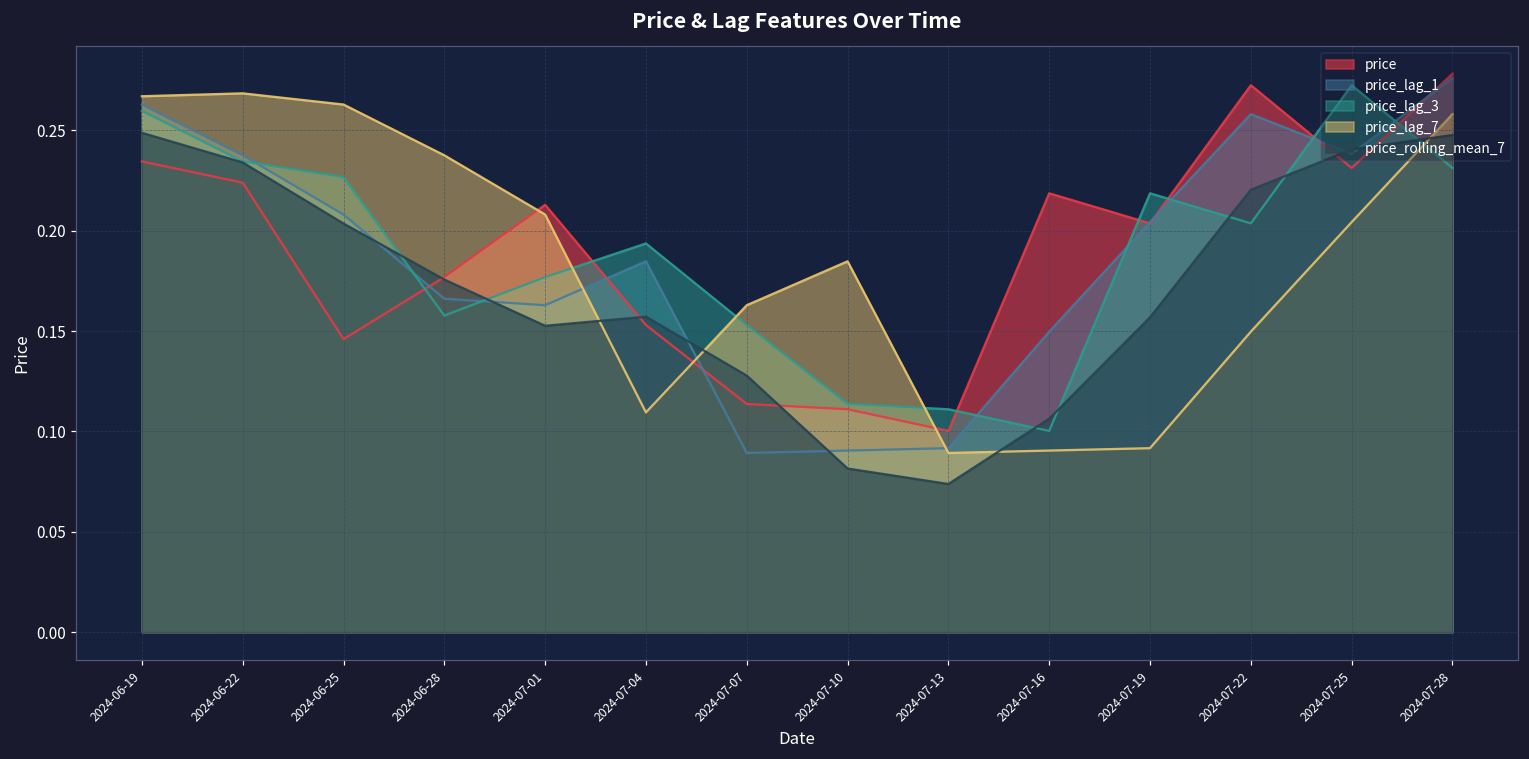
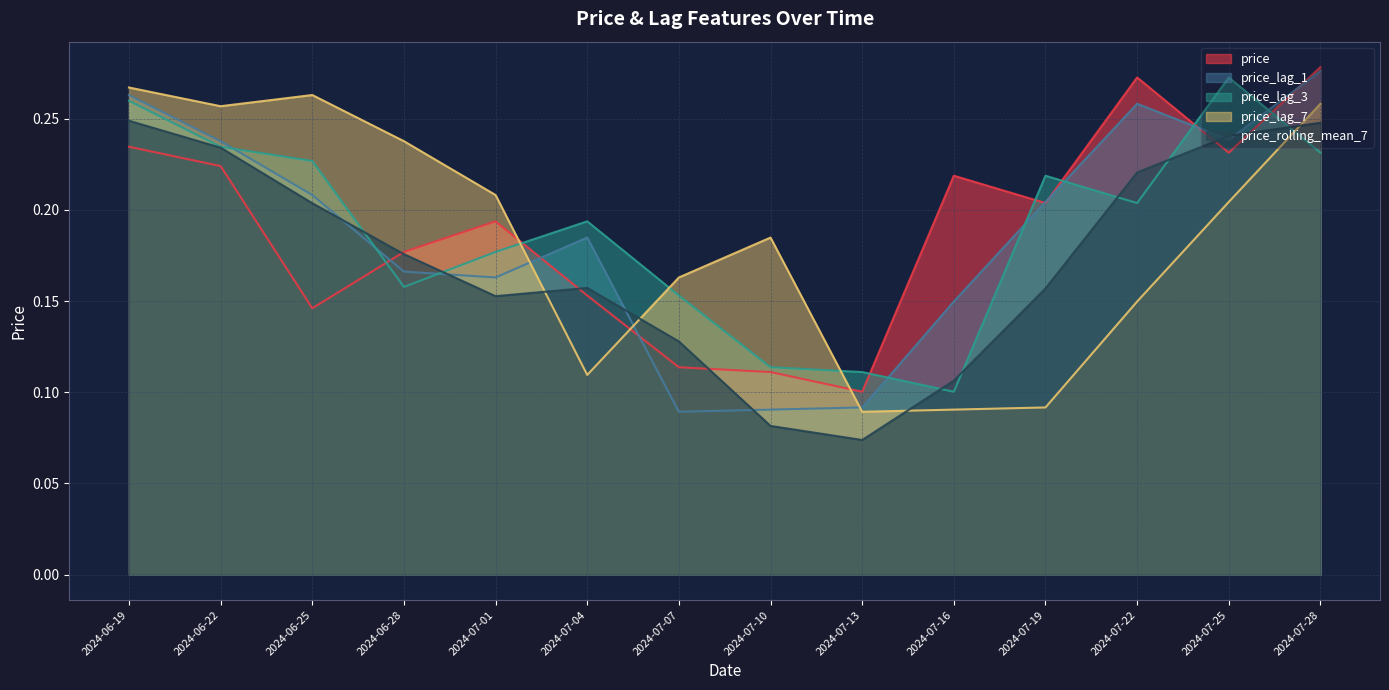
  {
    "price": {
      "2024-06-19": 0.235,
      "2024-06-22": 0.224,
      "2024-06-25": 0.146,
-     "2024-07-01": 0.213,
+     "2024-07-01": 0.194,
      "2024-07-04": 0.153,
      "2024-07-07": 0.114,
      "2024-07-10": 0.111,
      "2024-07-13": 0.100,
      "2024-07-16": 0.219,
      "2024-07-22": 0.273,
      "2024-07-25": 0.231
    },
    "price_lag_7": {
      "2024-06-19": 0.267,
-     "2024-06-22": 0.269,
+     "2024-06-22": 0.257,
      "2024-06-25": 0.263,
      "2024-06-28": 0.238,
      "2024-07-01": 0.208,
      "2024-07-04": 0.109,
      "2024-07-07": 0.163,
      "2024-07-10": 0.185,
      "2024-07-13": 0.089,
      "2024-07-16": 0.090,
      "2024-07-19": 0.092,
      "2024-07-22": 0.150,
      "2024-07-25": 0.204
    }
  }
